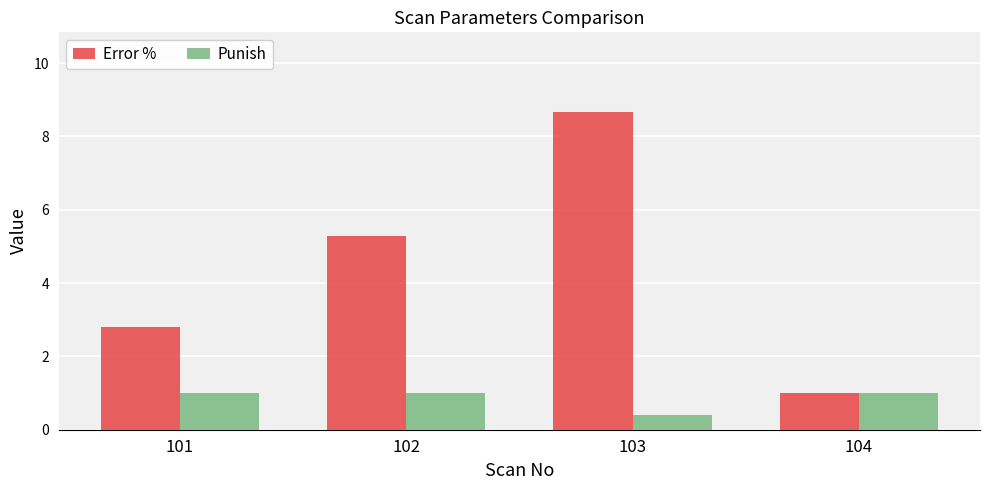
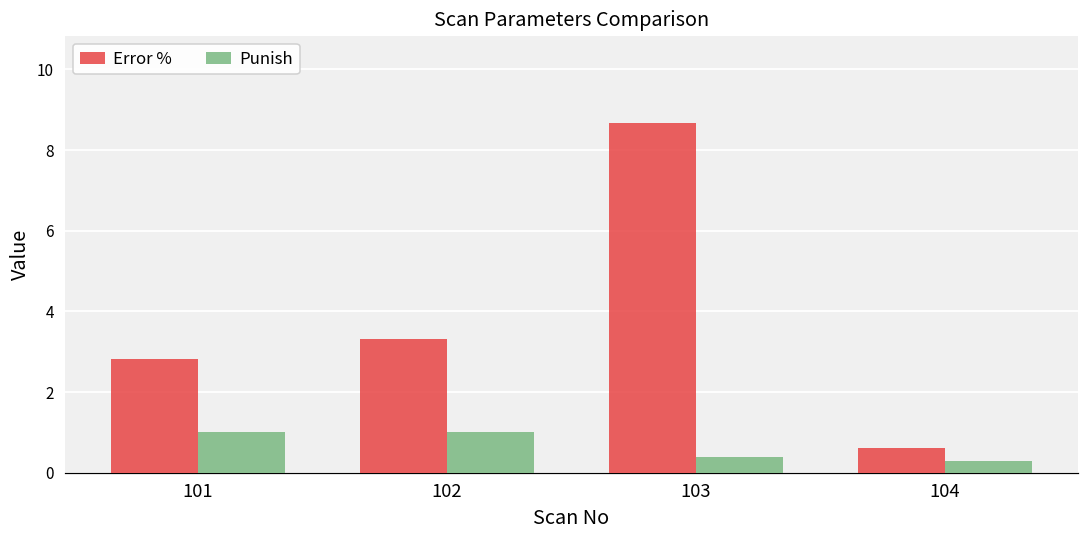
  {
    "Error %": {
      "101": 2.8,
-     "102": 5.3,
+     "102": 3.3,
      "103": 8.7,
-     "104": 1.0
+     "104": 0.6
    },
    "Punish": {
      "101": 1.0,
      "102": 1.0,
      "103": 0.4,
-     "104": 1.0
+     "104": 0.3
    }
  }
